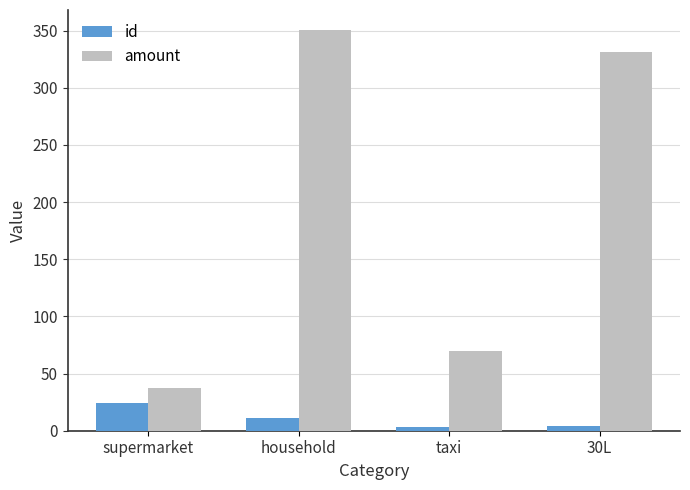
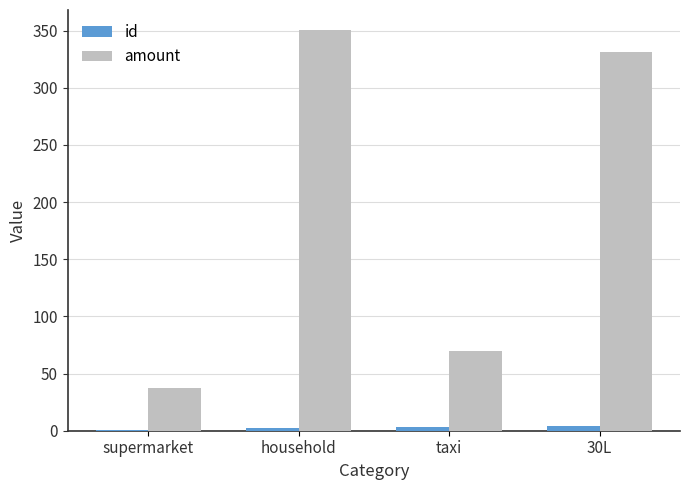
  {
    "id": {
-     "supermarket": 24,
-     "household": 11,
+     "supermarket": 1,
+     "household": 2,
      "taxi": 3,
      "30L": 4
    },
    "amount": {
      "supermarket": 37,
      "household": 351,
      "taxi": 70,
      "30L": 331
    }
  }
